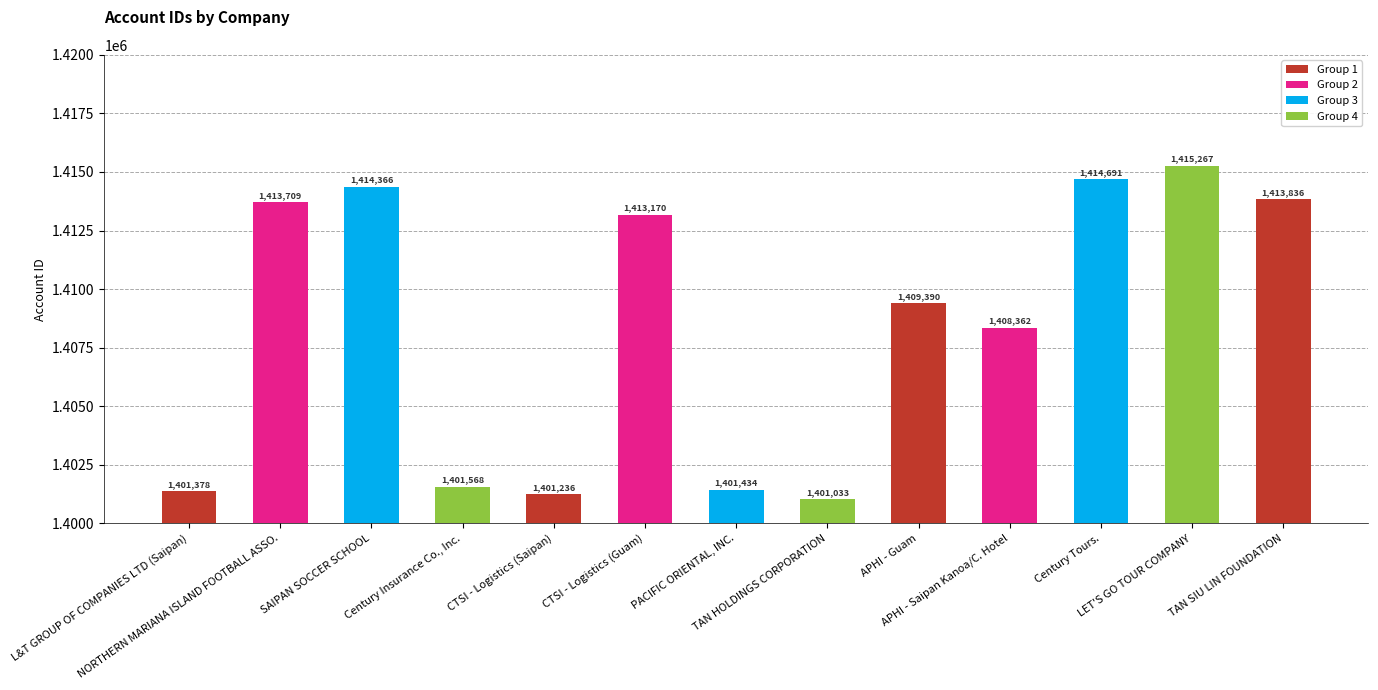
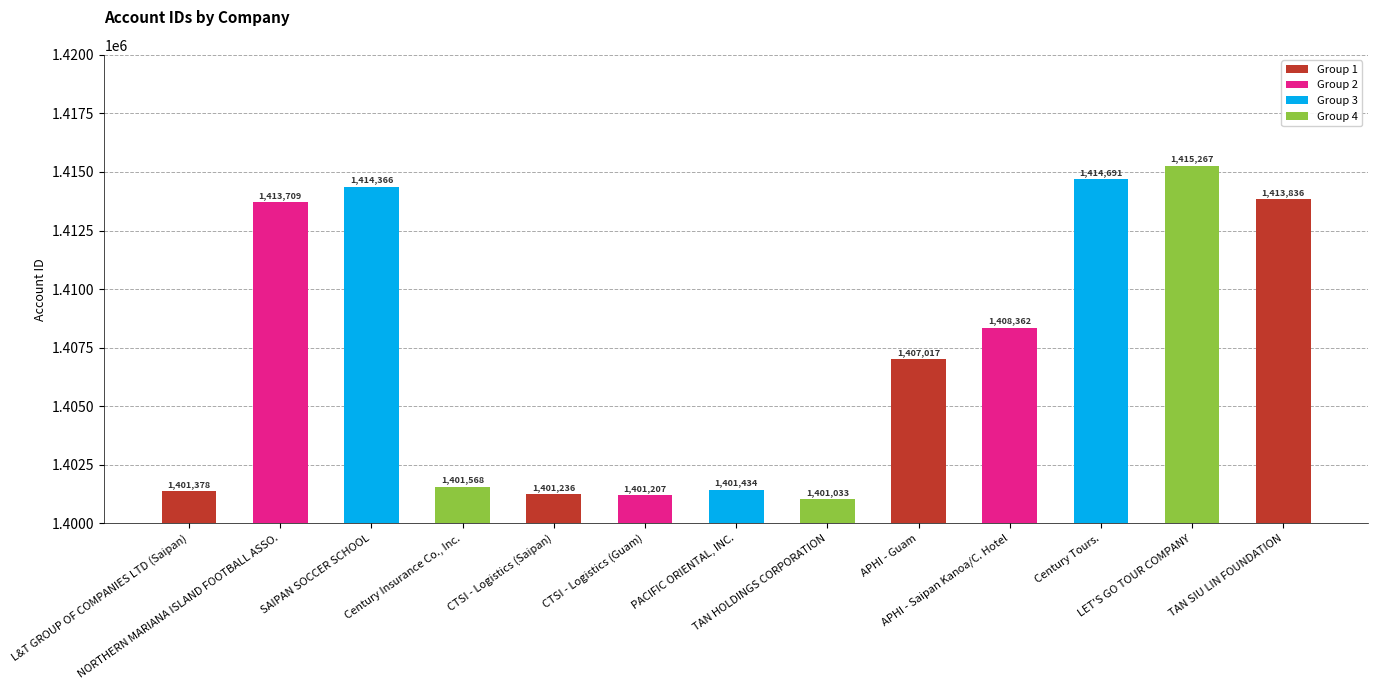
  {
    "L&T GROUP OF COMPANIES LTD (Saipan)": "1,401,378",
    "NORTHERN MARIANA ISLAND FOOTBALL ASSO.": "1,413,709",
    "SAIPAN SOCCER SCHOOL": "1,414,366",
    "Century Insurance Co., Inc.": "1,401,568",
    "CTSI - Logistics (Saipan)": "1,401,236",
-   "CTSI - Logistics (Guam)": "1,413,170",
+   "CTSI - Logistics (Guam)": "1,401,207",
    "PACIFIC ORIENTAL, INC.": "1,401,434",
    "TAN HOLDINGS CORPORATION": "1,401,033",
-   "APHI - Guam": "1,409,390",
+   "APHI - Guam": "1,407,017",
    "APHI - Saipan Kanoa/C. Hotel": "1,408,362",
    "Century Tours.": "1,414,691",
    "LET'S GO TOUR COMPANY": "1,415,267",
    "TAN SIU LIN FOUNDATION": "1,413,836"
  }
